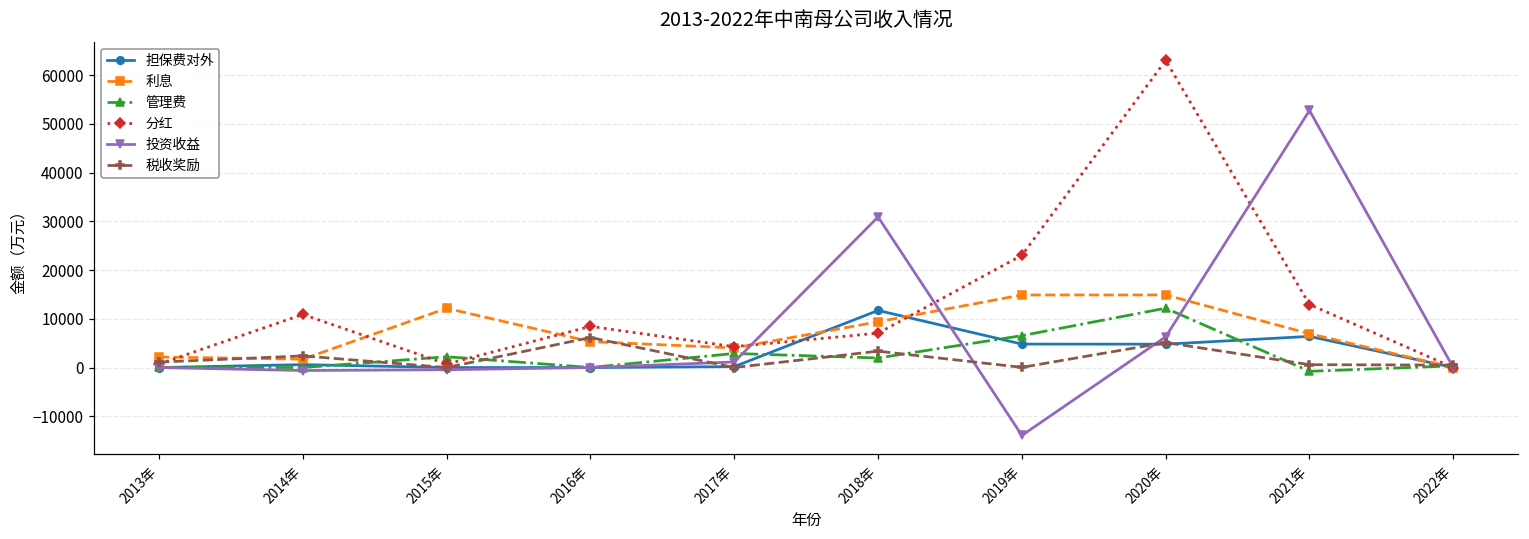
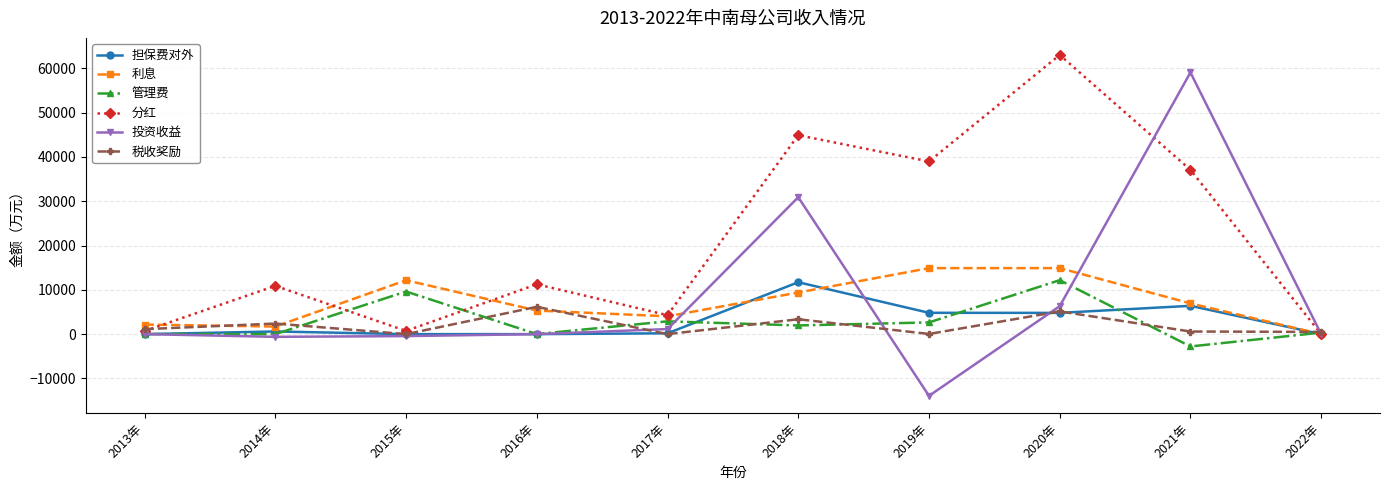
  {
    "担保费对外": {
      "2014年": 1000,
      "2018年": 12000,
      "2019年": 5000
    },
    "利息": {
      "2013年": 2000,
      "2014年": 2000,
      "2015年": 12000,
      "2016年": 5000,
      "2018年": 9000,
      "2019年": 15000,
      "2020年": 15000
    },
    "管理费": {
      "2014年": 0,
-     "2015年": 2000,
+     "2015年": 10000,
      "2017年": 3000,
      "2018年": 2000,
-     "2019年": 7000,
+     "2019年": 3000,
      "2020年": 12000,
-     "2021年": -1000
+     "2021年": -3000
    },
    "分红": {
      "2014年": 11000,
      "2015年": 1000,
-     "2016年": 8000,
-     "2018年": 7000,
-     "2019年": 23000,
+     "2016年": 11000,
+     "2018年": 45000,
+     "2019年": 39000,
      "2020年": 63000,
-     "2021年": 13000
+     "2021年": 37000
    },
    "投资收益": {
      "2014年": -1000,
      "2017年": 1000,
      "2018年": 31000,
      "2019年": -14000,
      "2020年": 6000,
-     "2021年": 53000
+     "2021年": 59000
    },
    "税收奖励": {
      "2014年": 2000,
      "2016年": 6000,
      "2018年": 3000,
      "2019年": 0,
      "2021年": 1000
    }
  }
